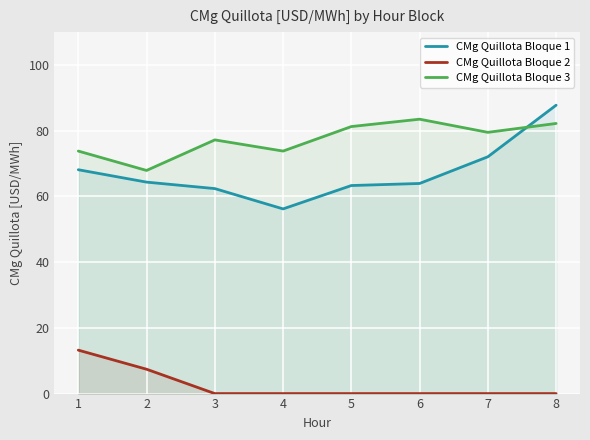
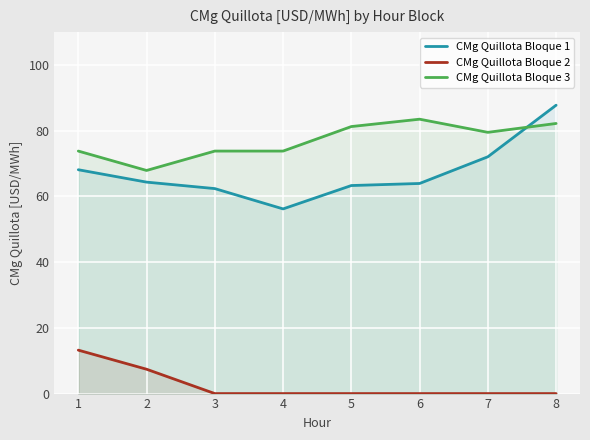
  {
    "CMg Quillota Bloque 1": {
      "1": 68,
      "2": 64,
      "3": 62,
      "4": 56,
      "5": 63,
      "6": 64,
      "7": 72,
      "8": 88
    },
    "CMg Quillota Bloque 2": {
      "1": 13,
      "2": 7,
      "3": 0,
      "4": 0,
      "5": 0,
      "6": 0,
      "7": 0,
      "8": 0
    },
    "CMg Quillota Bloque 3": {
      "1": 74,
      "2": 68,
-     "3": 77,
+     "3": 74,
      "4": 74,
      "5": 81,
      "6": 84,
      "7": 80,
      "8": 82
    }
  }
